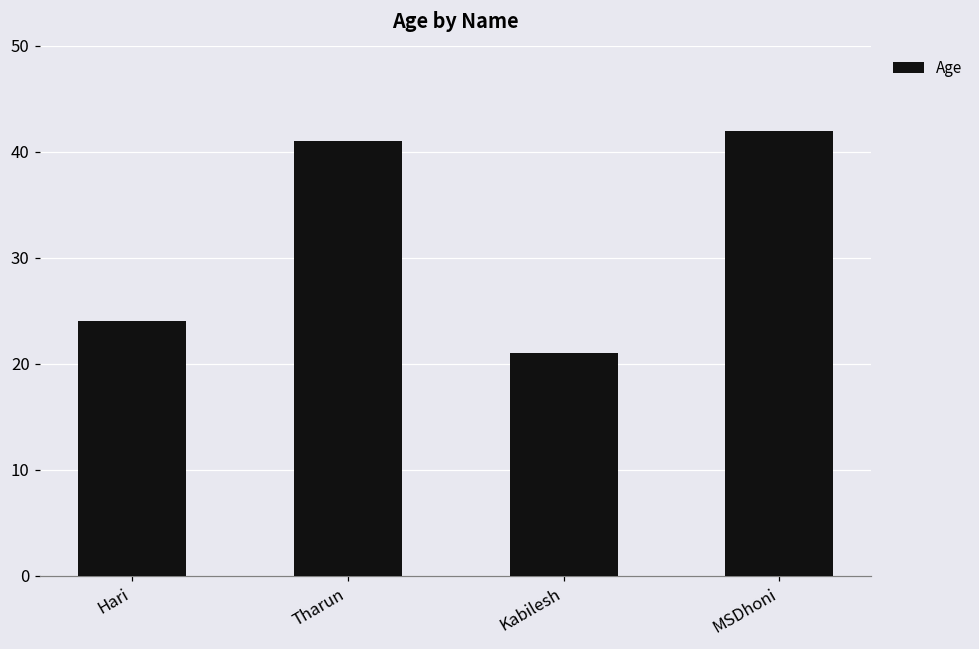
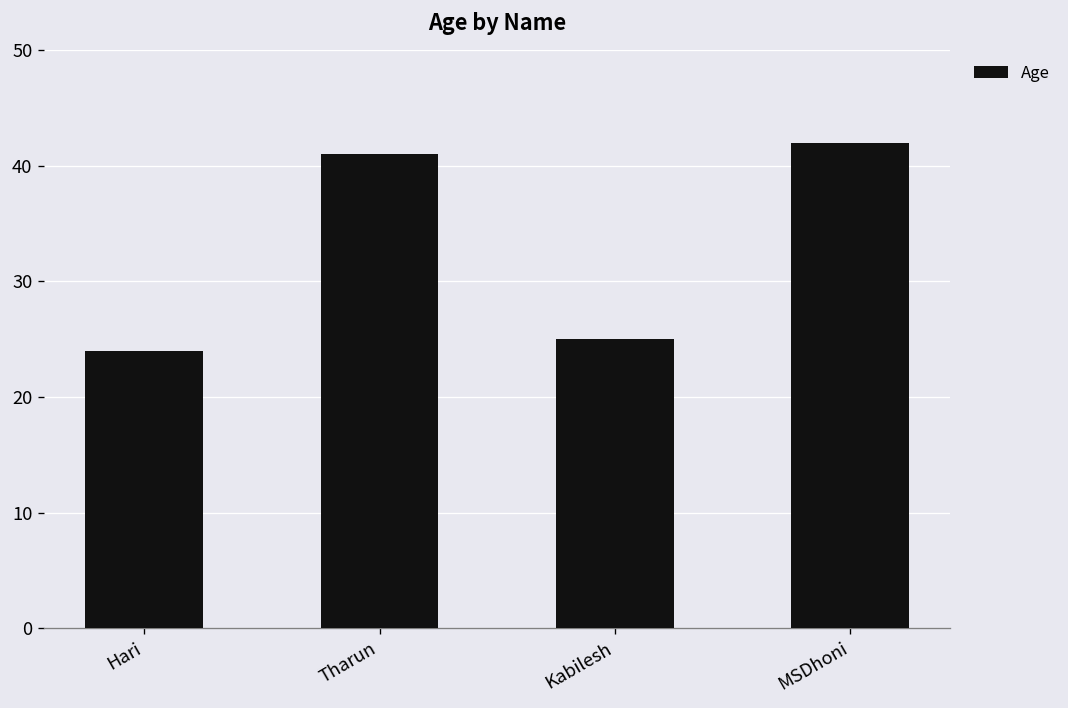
  {
    "Hari": 24,
    "Tharun": 41,
-   "Kabilesh": 21,
+   "Kabilesh": 25,
    "MSDhoni": 42
  }
